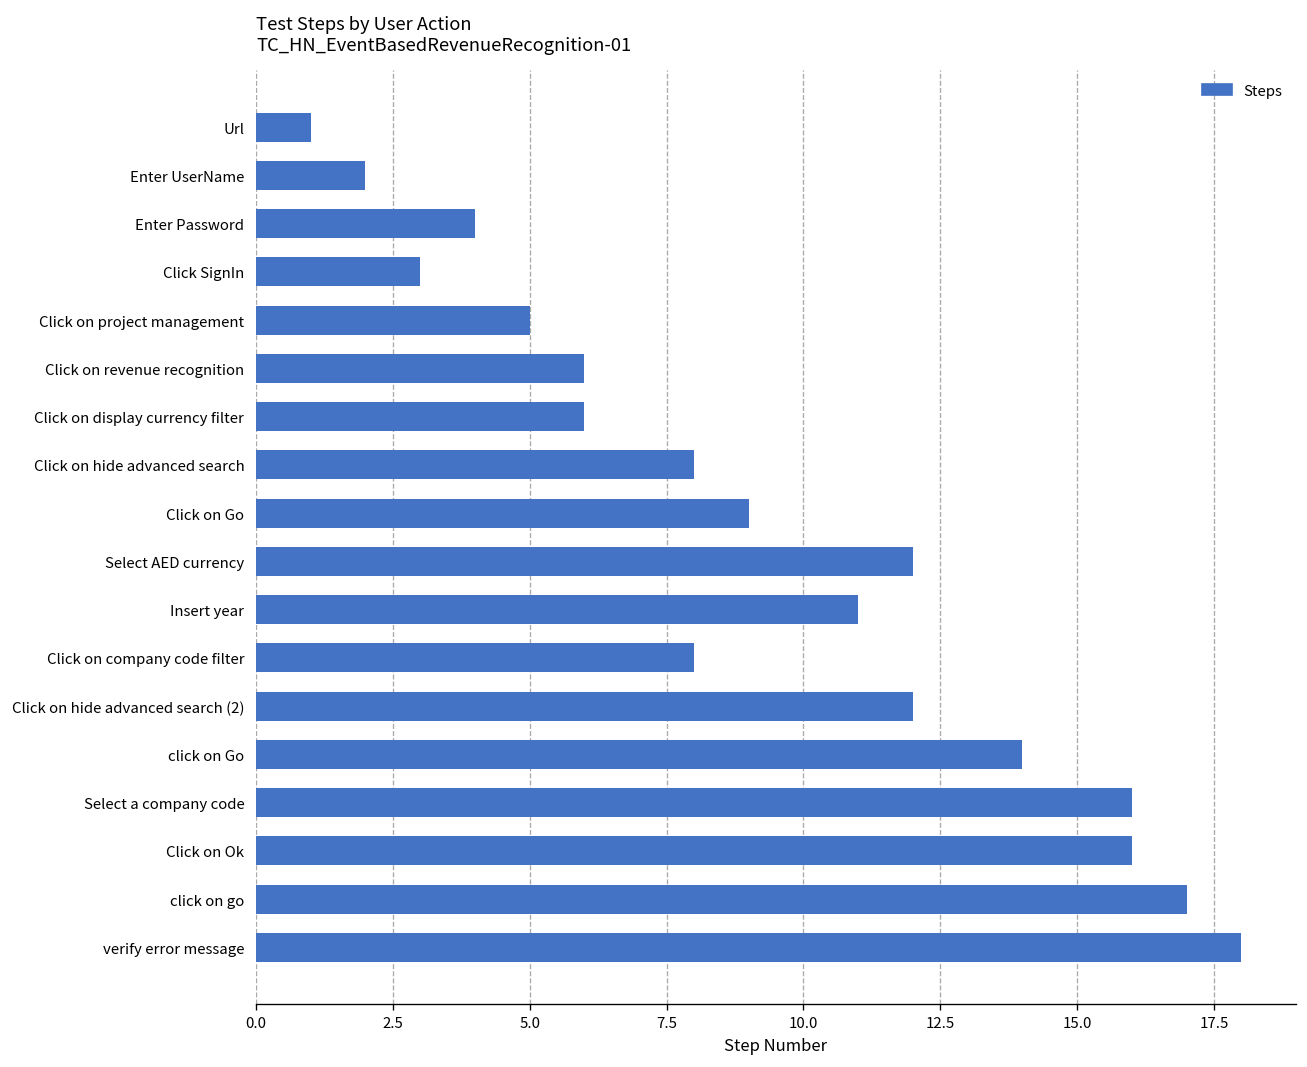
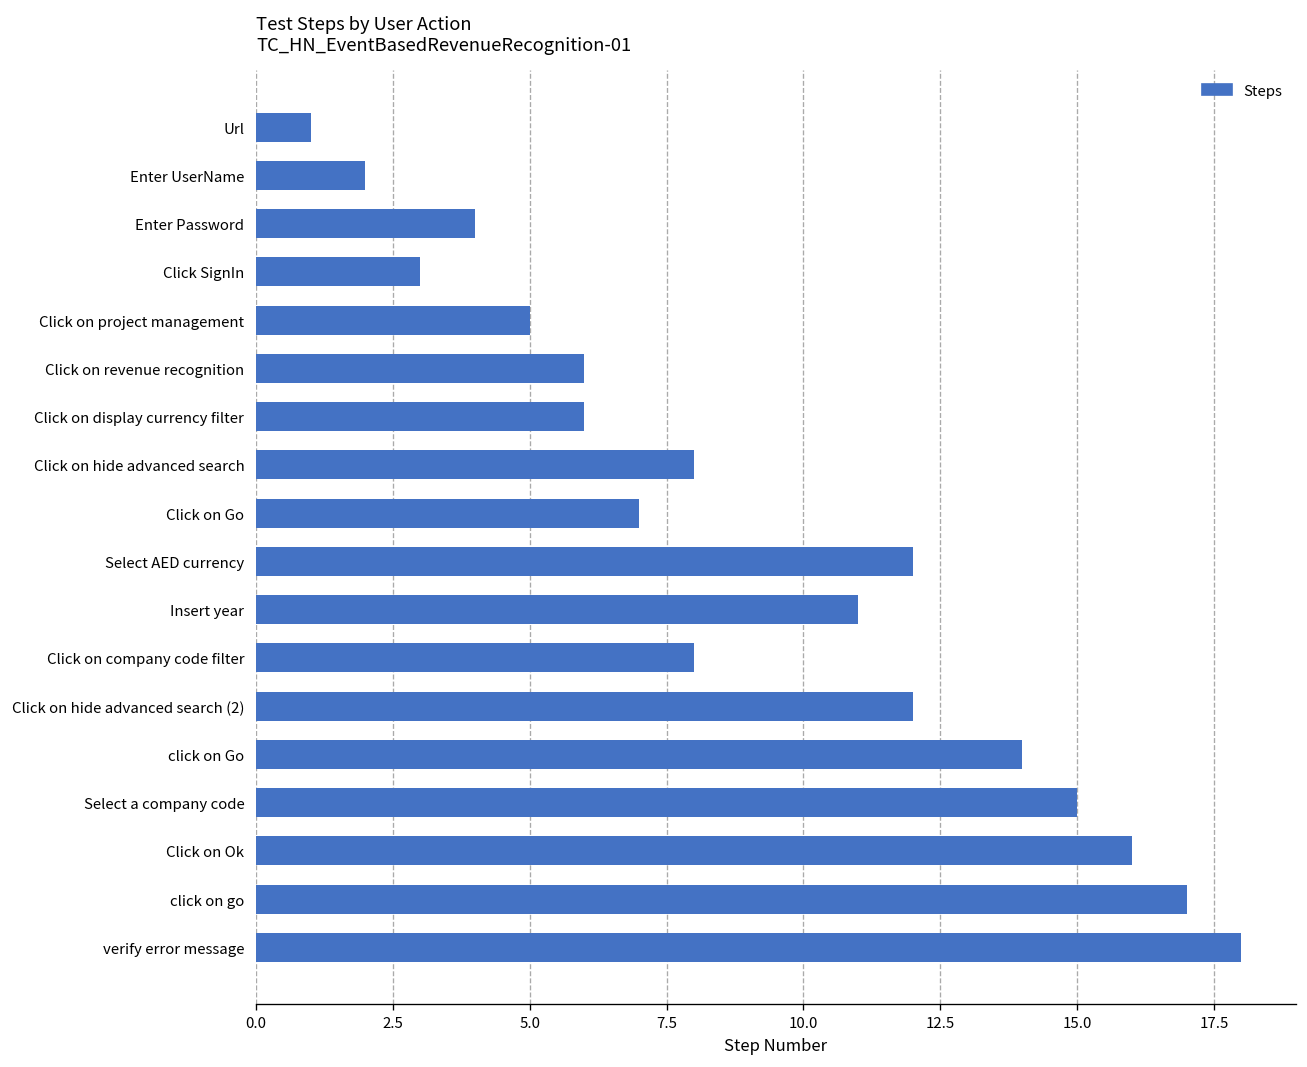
  {
    "Url": 1,
    "Enter UserName": 2,
    "Enter Password": 4,
    "Click SignIn": 3,
    "Click on project management": 5,
    "Click on revenue recognition": 6,
    "Click on display currency filter": 6,
    "Click on hide advanced search": 8,
-   "Click on Go": 9,
+   "Click on Go": 7,
    "Select AED currency": 12,
    "Insert year": 11,
    "Click on company code filter": 8,
    "Click on hide advanced search (2)": 12,
    "click on Go": 14,
-   "Select a company code": 16,
+   "Select a company code": 15,
    "Click on Ok": 16,
    "click on go": 17,
    "verify error message": 18
  }
